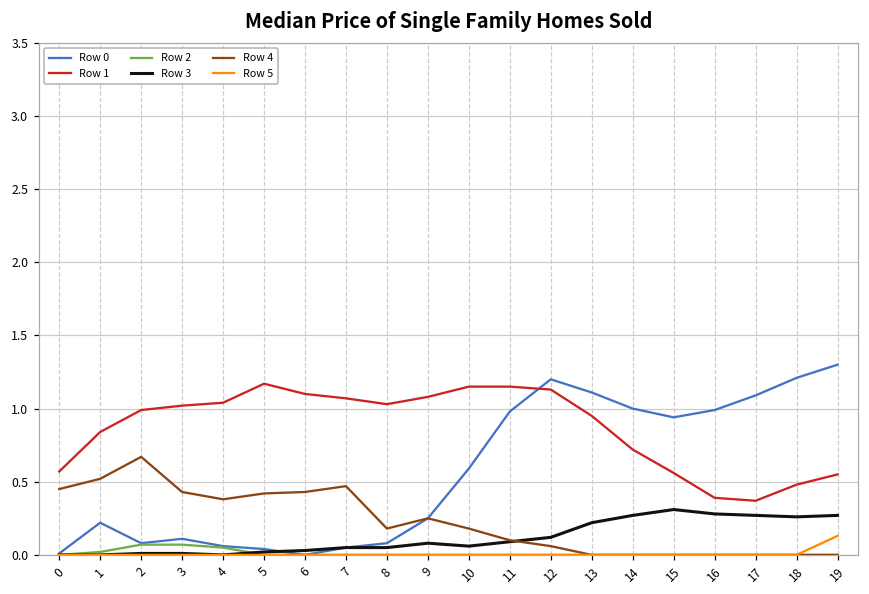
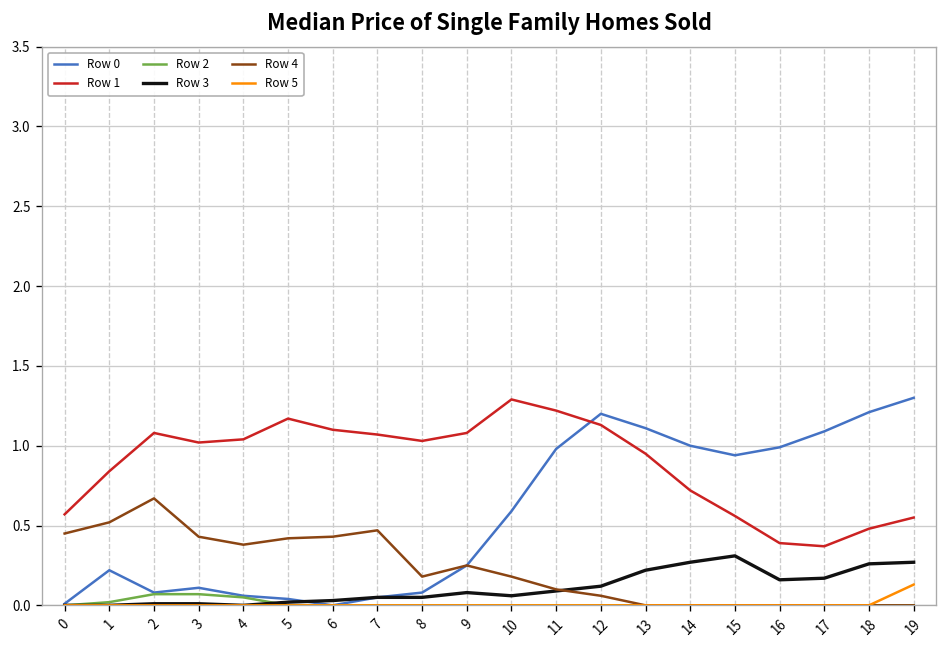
  {
    "Row 0": {
      "1": 0.22,
      "3": 0.11,
      "5": 0.04,
      "8": 0.08,
      "10": 0.59,
      "11": 0.98,
      "12": 1.20,
      "13": 1.11,
      "14": 1.00,
      "15": 0.94,
      "16": 0.99,
      "17": 1.09,
      "18": 1.21,
      "19": 1.30
    },
    "Row 1": {
      "0": 0.57,
      "1": 0.84,
-     "2": 0.99,
+     "2": 1.08,
      "3": 1.02,
      "4": 1.04,
      "5": 1.17,
      "6": 1.10,
      "7": 1.07,
      "8": 1.03,
      "9": 1.08,
-     "10": 1.15,
-     "11": 1.15,
+     "10": 1.29,
+     "11": 1.22,
      "12": 1.13,
      "13": 0.95,
      "14": 0.72,
      "15": 0.56,
      "16": 0.39,
      "17": 0.37,
      "18": 0.48,
      "19": 0.55
    },
    "Row 2": {
      "1": 0.02,
      "3": 0.07
    },
    "Row 3": {
      "5": 0.02,
      "6": 0.03,
      "8": 0.05,
      "9": 0.08,
      "10": 0.06,
      "12": 0.12,
      "13": 0.22,
      "14": 0.27,
      "15": 0.31,
-     "16": 0.28,
-     "17": 0.27,
+     "16": 0.16,
+     "17": 0.17,
      "18": 0.26,
      "19": 0.27
    },
    "Row 4": {
      "0": 0.45,
      "1": 0.52,
      "2": 0.67,
      "3": 0.43,
      "4": 0.38,
      "5": 0.42,
      "6": 0.43,
      "7": 0.47,
      "8": 0.18,
      "10": 0.18,
      "12": 0.06
    },
    "Row 5": {
      "19": 0.13
    }
  }
